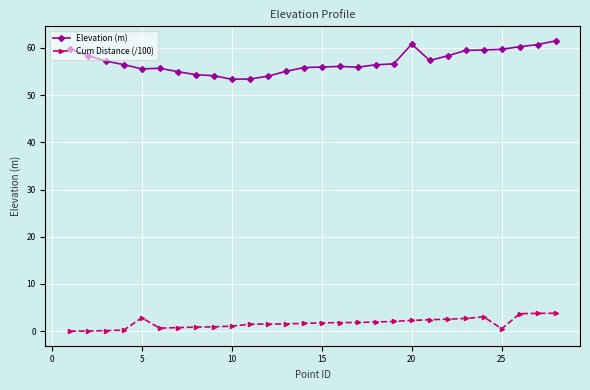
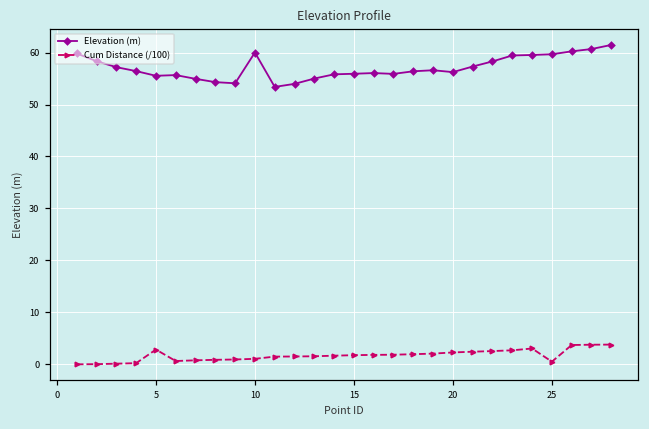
  {
    "Elevation (m)": {
      "5": 56,
-     "10": 53,
+     "10": 60,
      "15": 56,
-     "20": 61,
+     "20": 56,
      "25": 60
    },
    "Cum Distance (/100)": {
      "5": 3,
      "10": 1,
      "15": 2,
      "20": 2,
      "25": 1
    }
  }
